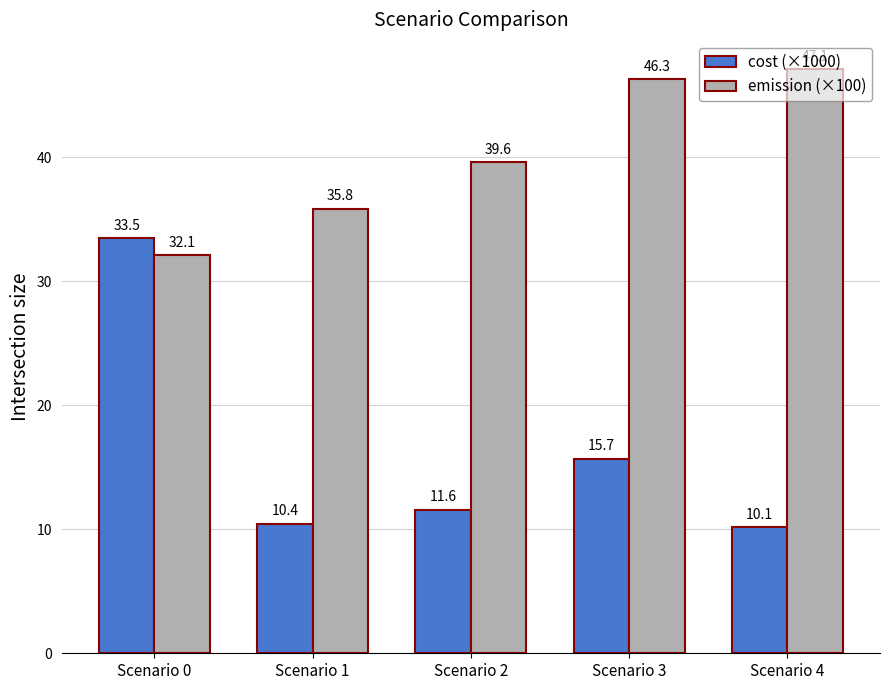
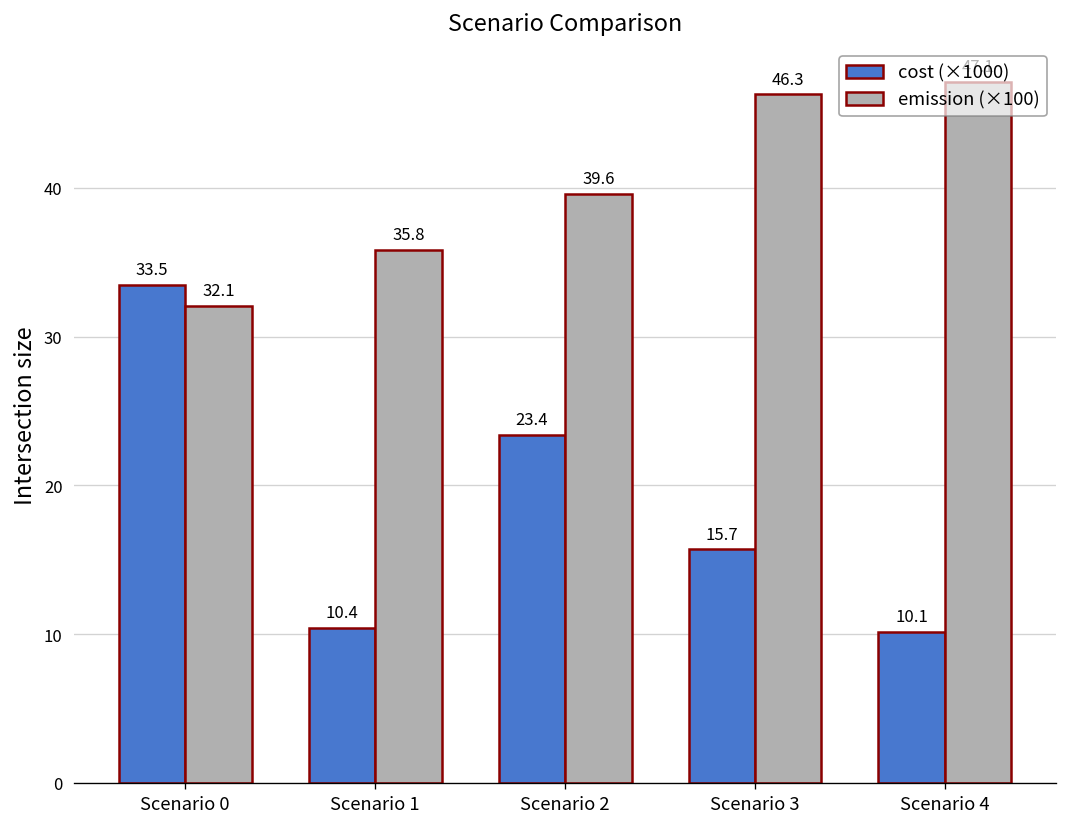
  {
    "cost (×1000)": {
      "Scenario 0": 33.5,
      "Scenario 1": 10.4,
-     "Scenario 2": 11.6,
+     "Scenario 2": 23.4,
      "Scenario 3": 15.7,
      "Scenario 4": 10.1
    },
    "emission (×100)": {
      "Scenario 0": 32.1,
      "Scenario 1": 35.8,
      "Scenario 2": 39.6,
      "Scenario 3": 46.3
    }
  }
